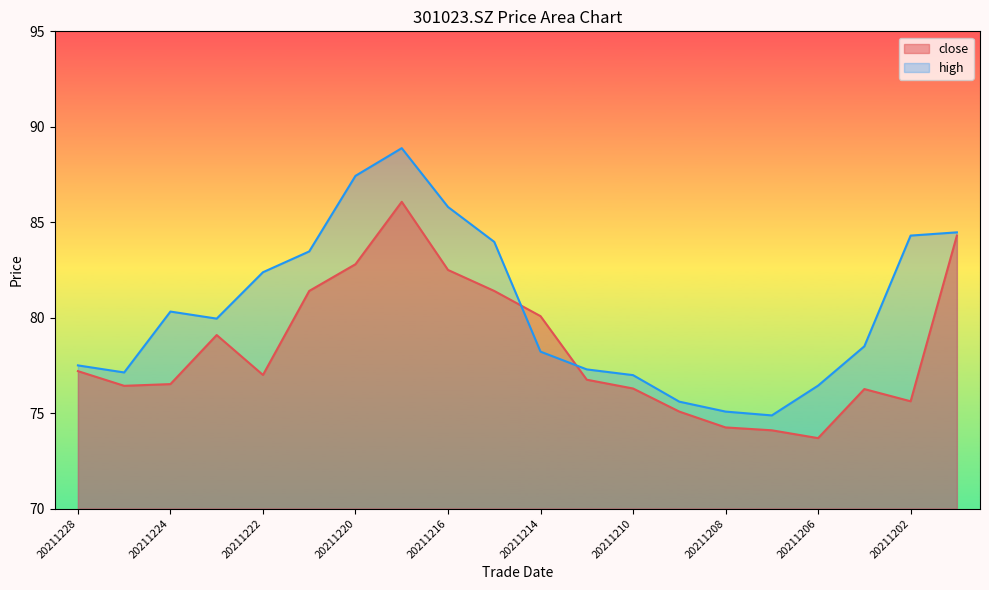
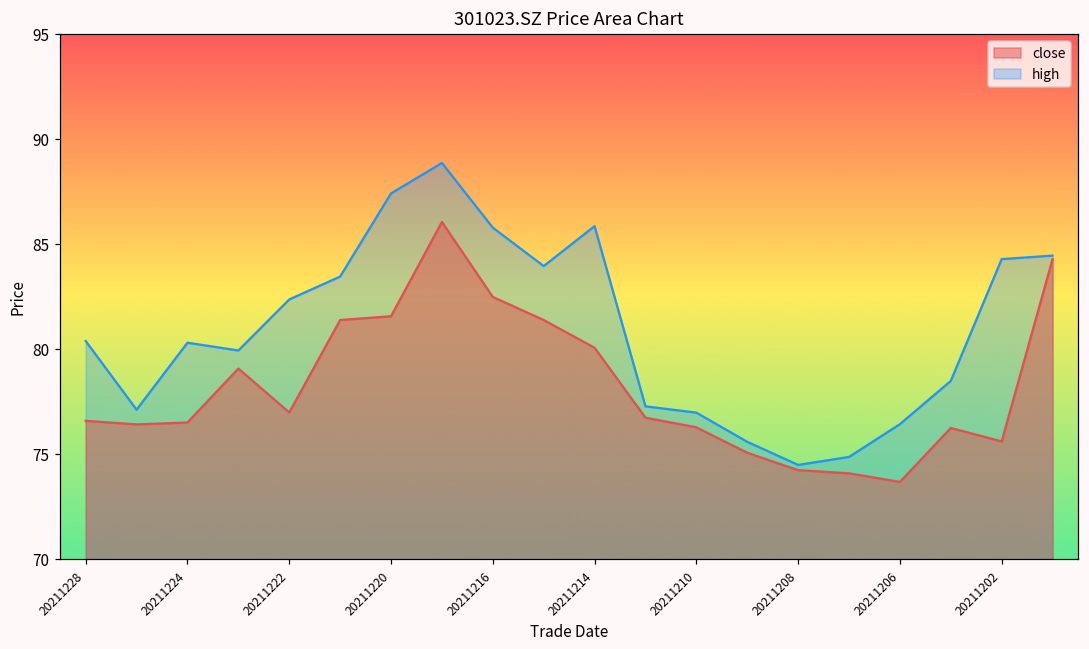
  {
    "close": {
-     "20211228": 77.2,
+     "20211228": 76.6,
      "20211224": 76.5,
      "20211222": 77.0,
-     "20211220": 82.8,
+     "20211220": 81.6,
      "20211216": 82.5,
      "20211214": 80.1,
      "20211210": 76.3,
      "20211208": 74.3,
      "20211206": 73.7,
      "20211202": 75.6
    },
    "high": {
-     "20211228": 77.5,
+     "20211228": 80.4,
      "20211224": 80.3,
      "20211222": 82.4,
      "20211220": 87.4,
      "20211216": 85.8,
-     "20211214": 78.2,
+     "20211214": 85.9,
      "20211210": 77.0,
-     "20211208": 75.1,
+     "20211208": 74.5,
      "20211206": 76.4,
      "20211202": 84.3
    }
  }
